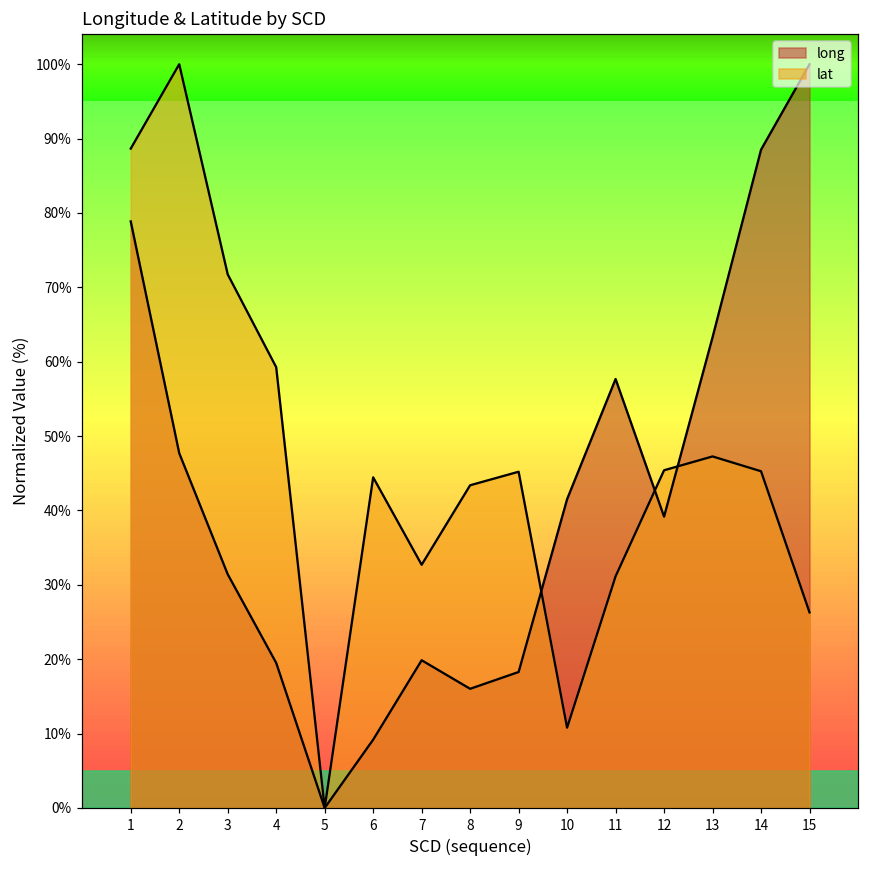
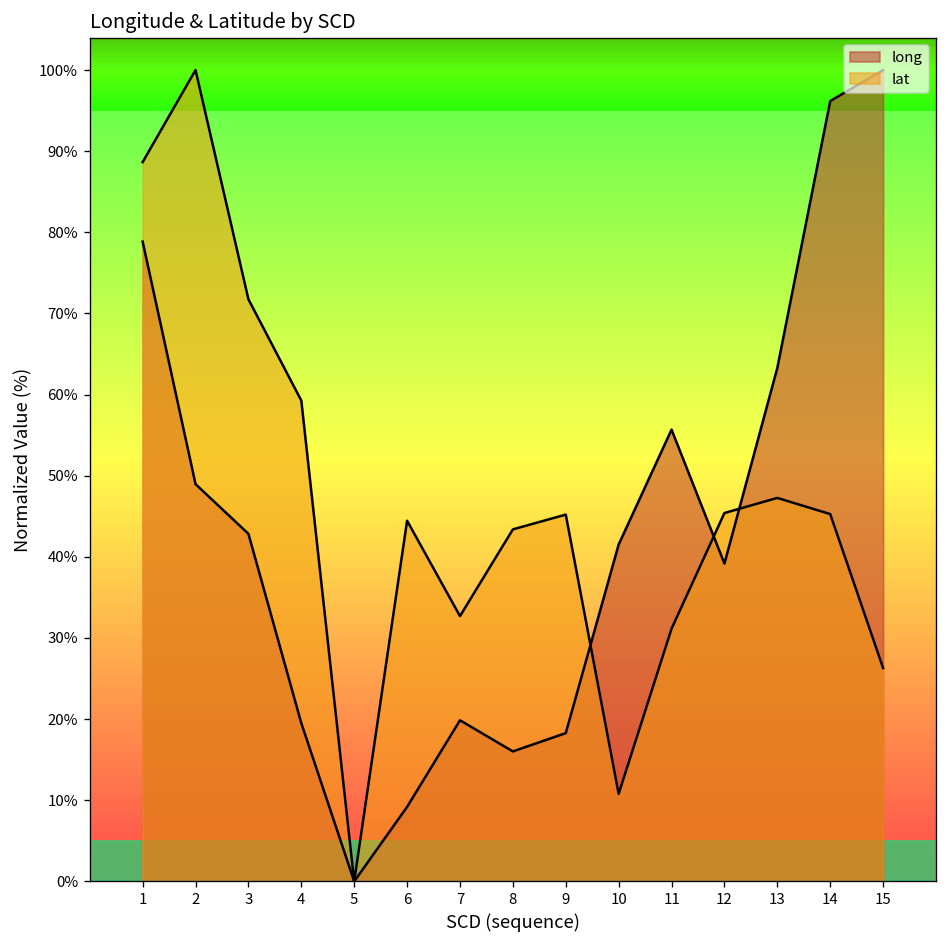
  {
    "long": {
      "1": "79%",
-     "2": "48%",
-     "3": "31%",
+     "2": "49%",
+     "3": "43%",
      "4": "20%",
      "6": "9%",
      "7": "20%",
      "8": "16%",
      "9": "18%",
      "10": "42%",
-     "11": "58%",
+     "11": "56%",
      "12": "39%",
      "13": "63%",
-     "14": "89%"
+     "14": "96%"
    }
  }
